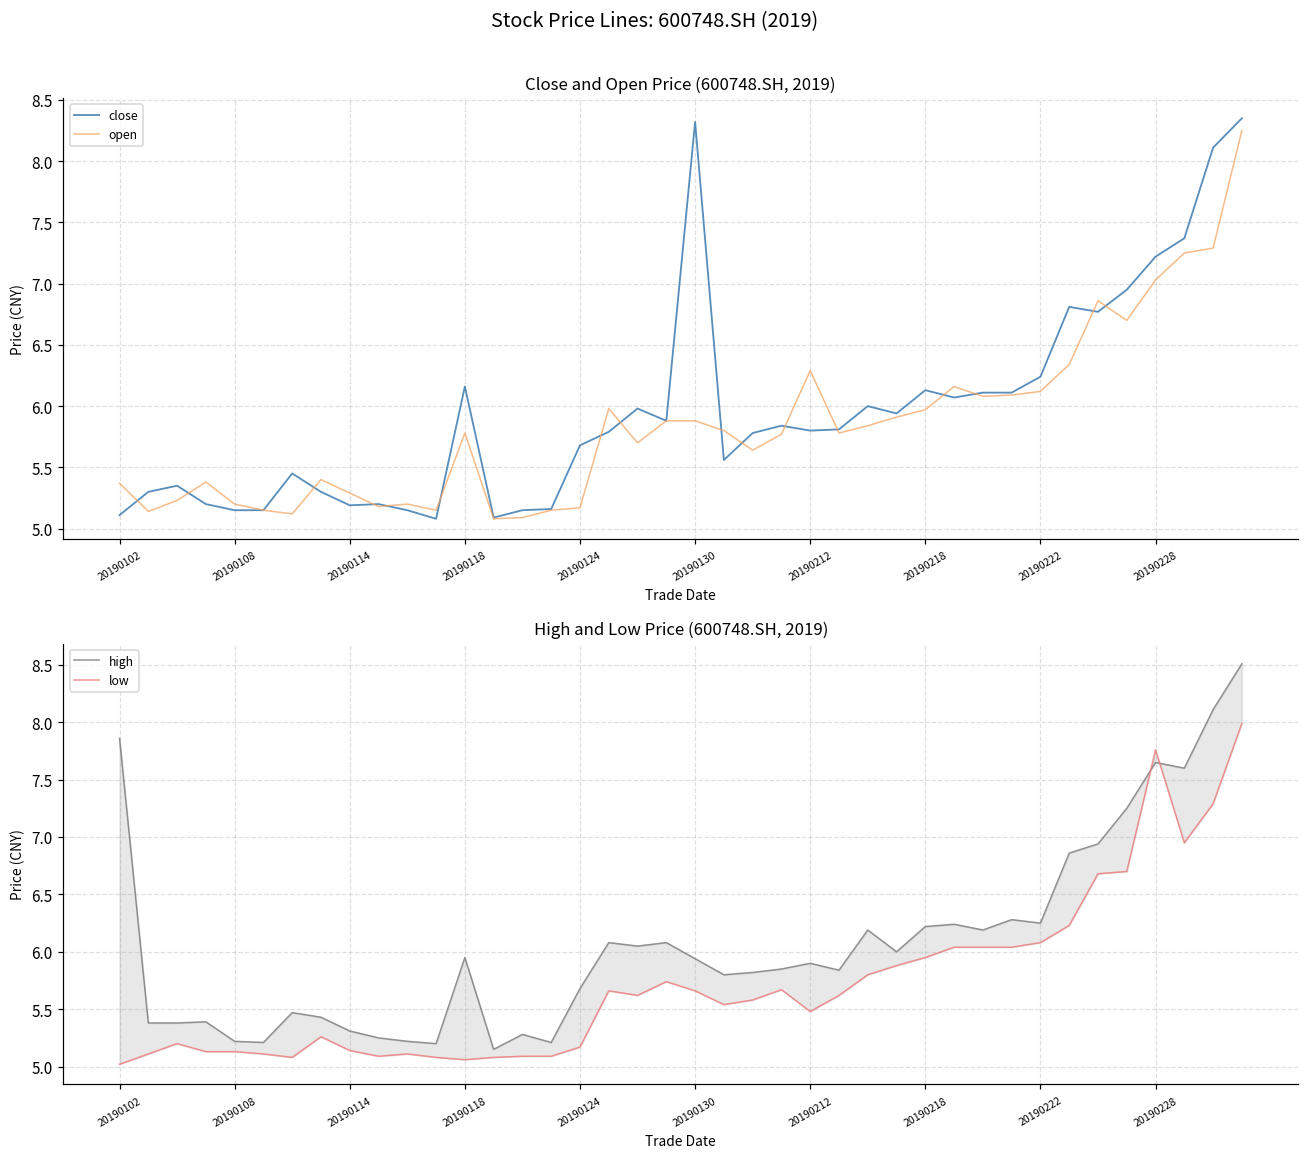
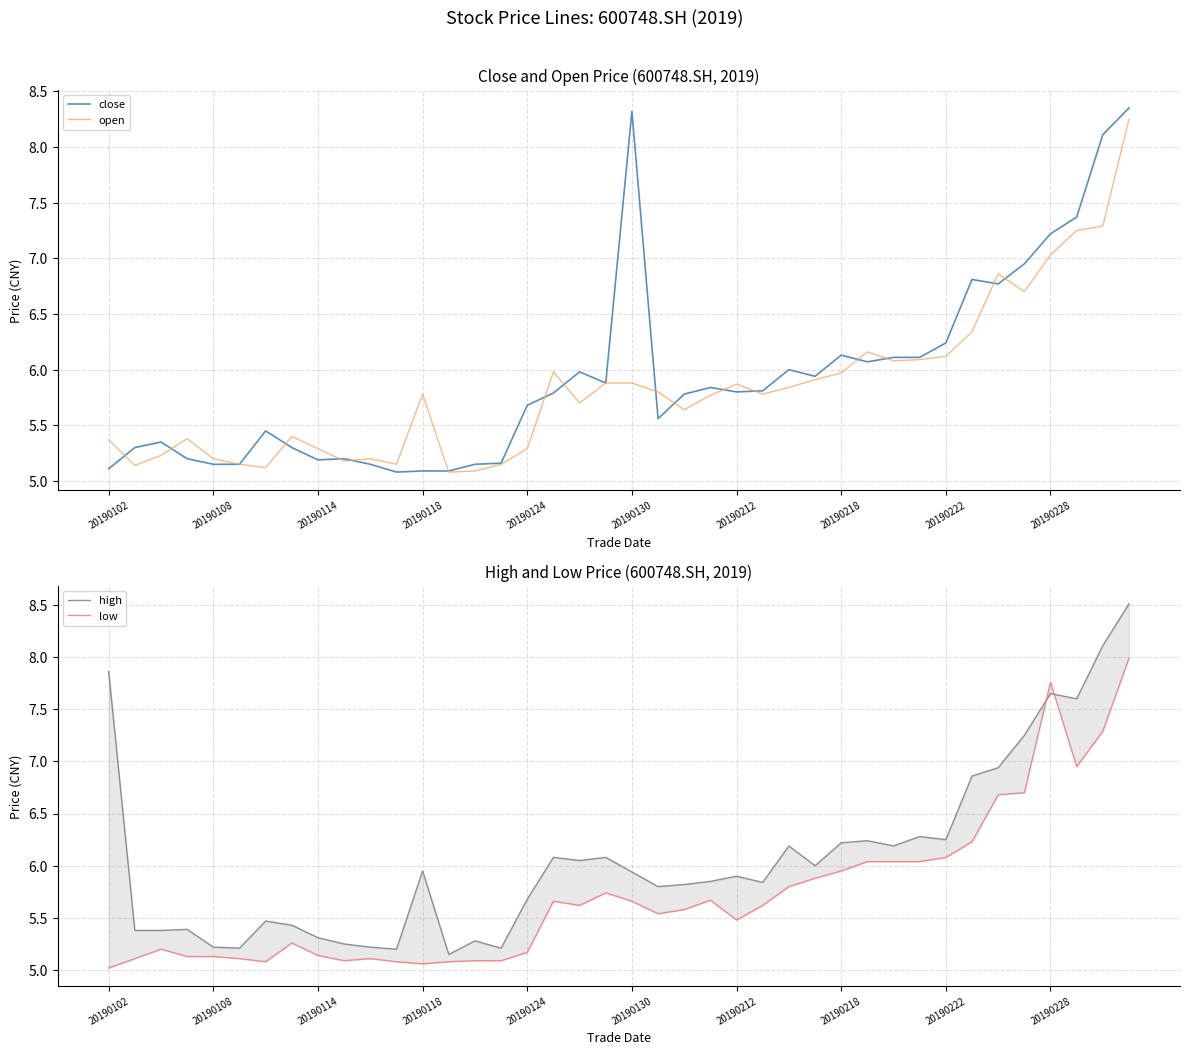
  {
    "Close and Open Price (600748.SH, 2019)": {
      "close": {
        "20190102": 5.11,
        "20190108": 5.15,
        "20190114": 5.19,
-       "20190118": 6.16,
+       "20190118": 5.09,
        "20190124": 5.68,
        "20190130": 8.32,
        "20190212": 5.80,
        "20190218": 6.13,
        "20190222": 6.24,
        "20190228": 7.22
      },
      "open": {
        "20190102": 5.37,
        "20190108": 5.20,
        "20190114": 5.29,
        "20190118": 5.78,
-       "20190124": 5.17,
+       "20190124": 5.29,
        "20190130": 5.88,
-       "20190212": 6.29,
+       "20190212": 5.87,
        "20190218": 5.97,
        "20190222": 6.12,
        "20190228": 7.03
      }
    },
    "High and Low Price (600748.SH, 2019)": {
      "low": {
        "20190102": 5.02,
        "20190108": 5.13,
        "20190114": 5.14,
        "20190118": 5.06,
        "20190124": 5.17,
        "20190130": 5.66,
        "20190212": 5.48,
        "20190218": 5.95,
        "20190222": 6.08
      }
    }
  }
